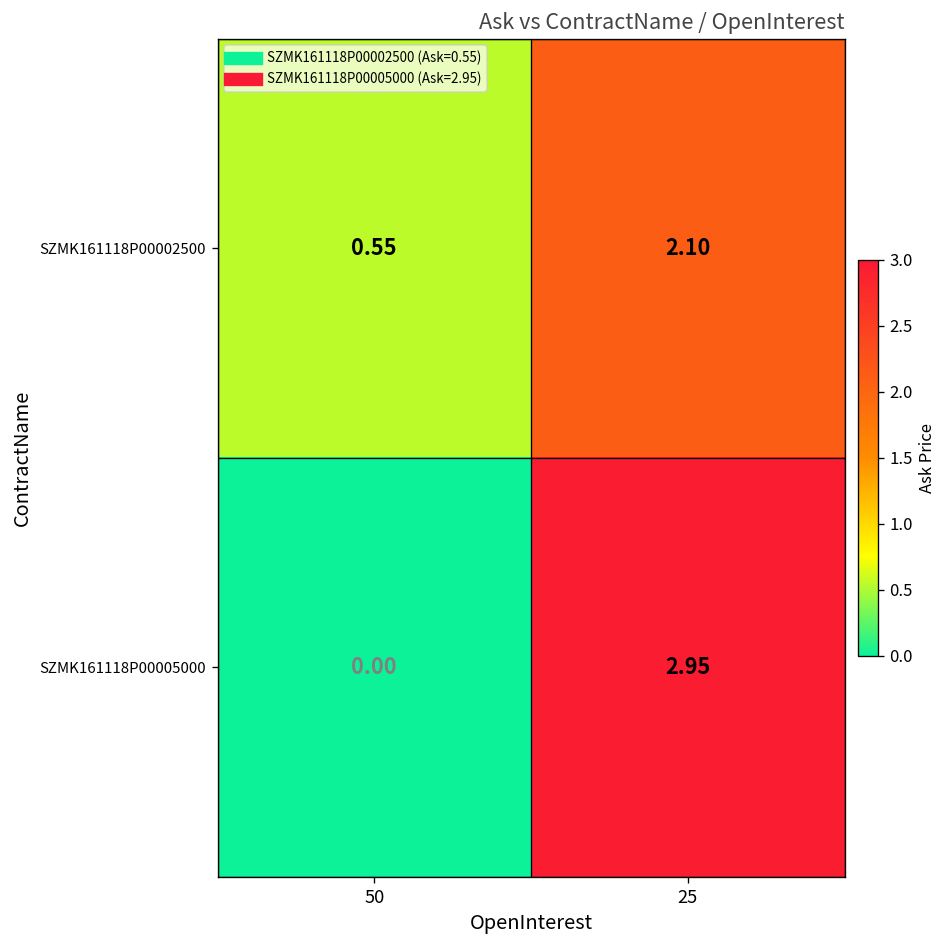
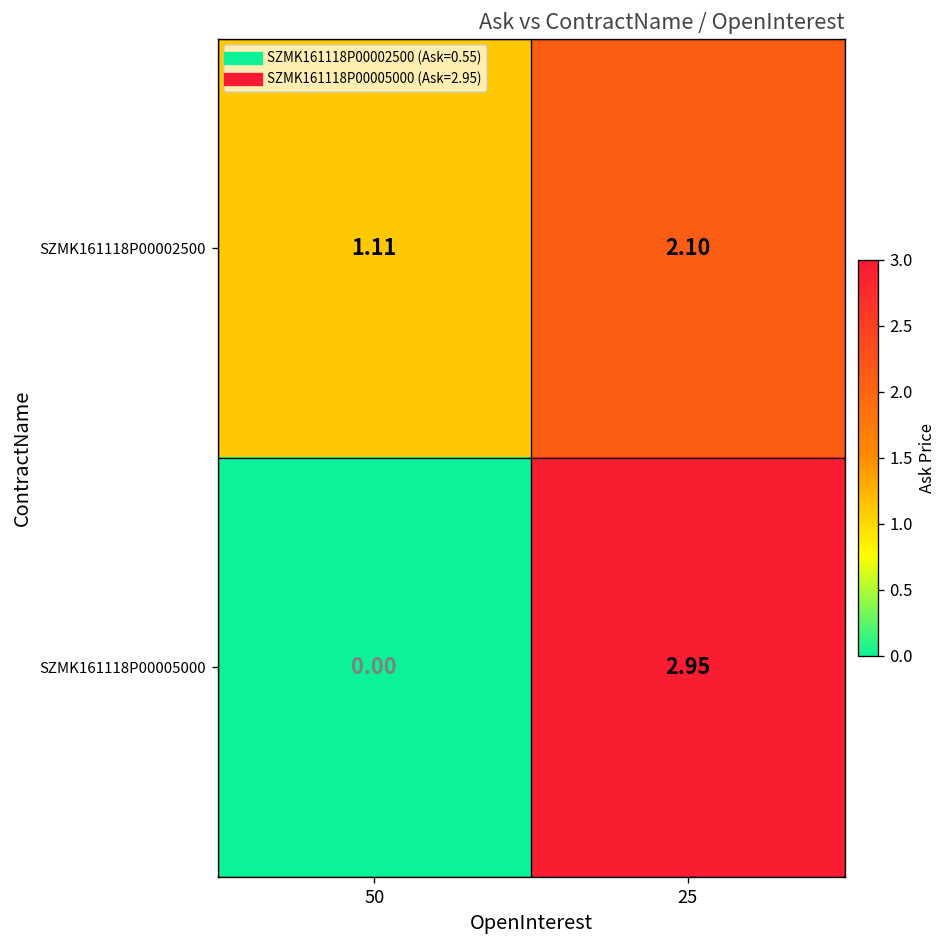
  {
    "SZMK161118P00002500": {
-     "50": 0.55,
+     "50": 1.11,
      "25": 2.10
    },
    "SZMK161118P00005000": {
      "50": 0.00,
      "25": 2.95
    }
  }
